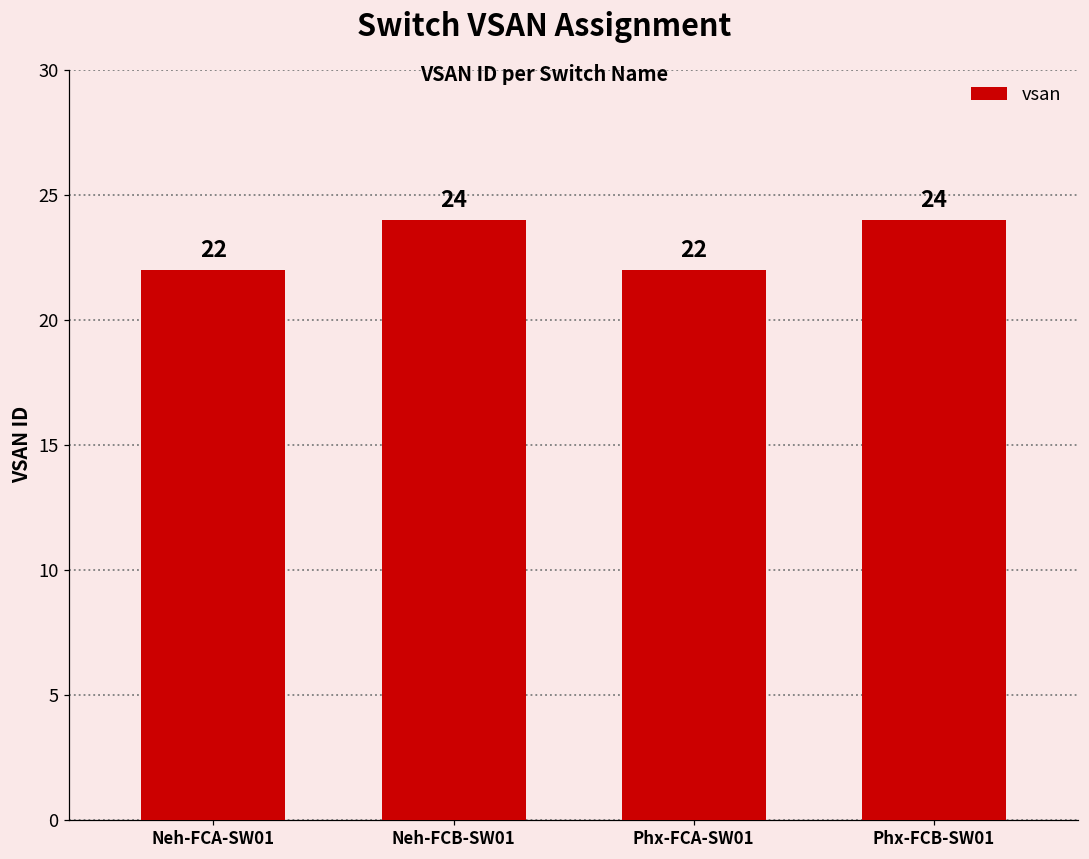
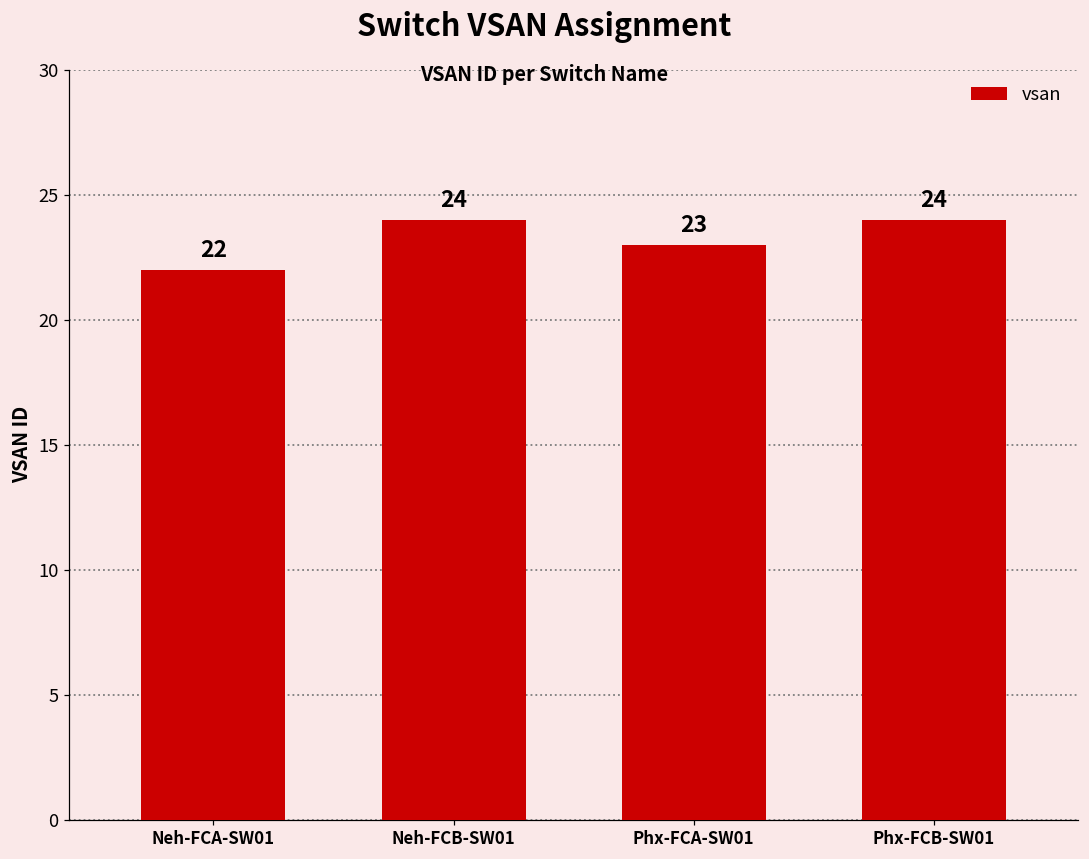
  {
    "Neh-FCA-SW01": 22,
    "Neh-FCB-SW01": 24,
-   "Phx-FCA-SW01": 22,
+   "Phx-FCA-SW01": 23,
    "Phx-FCB-SW01": 24
  }
